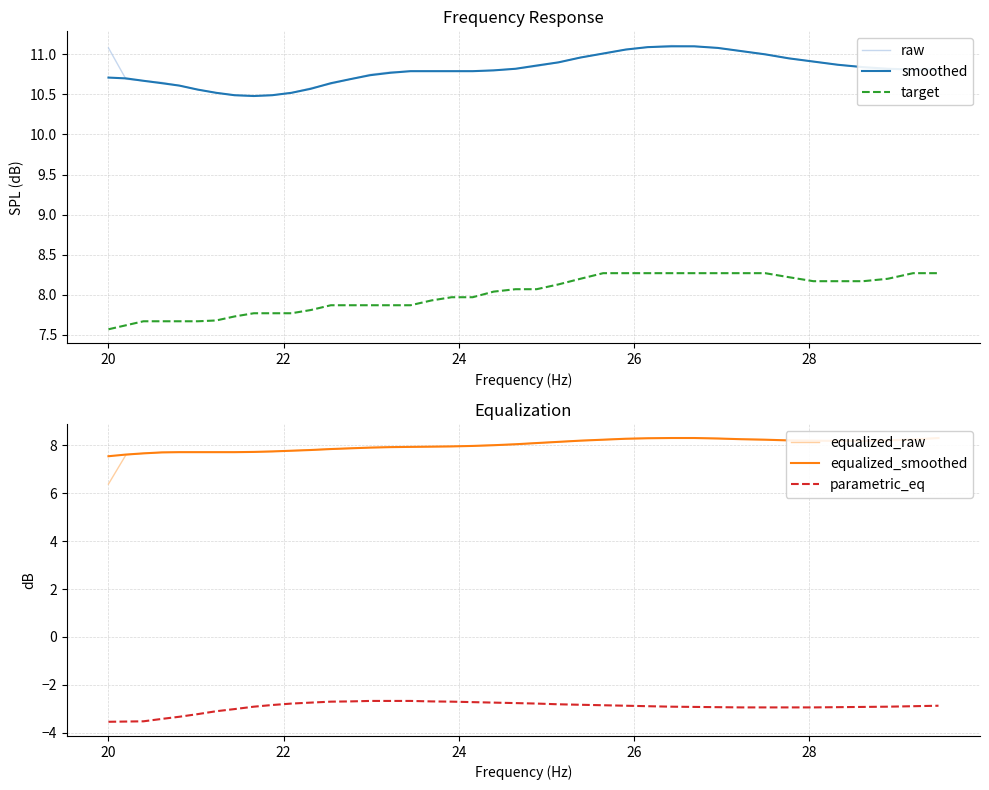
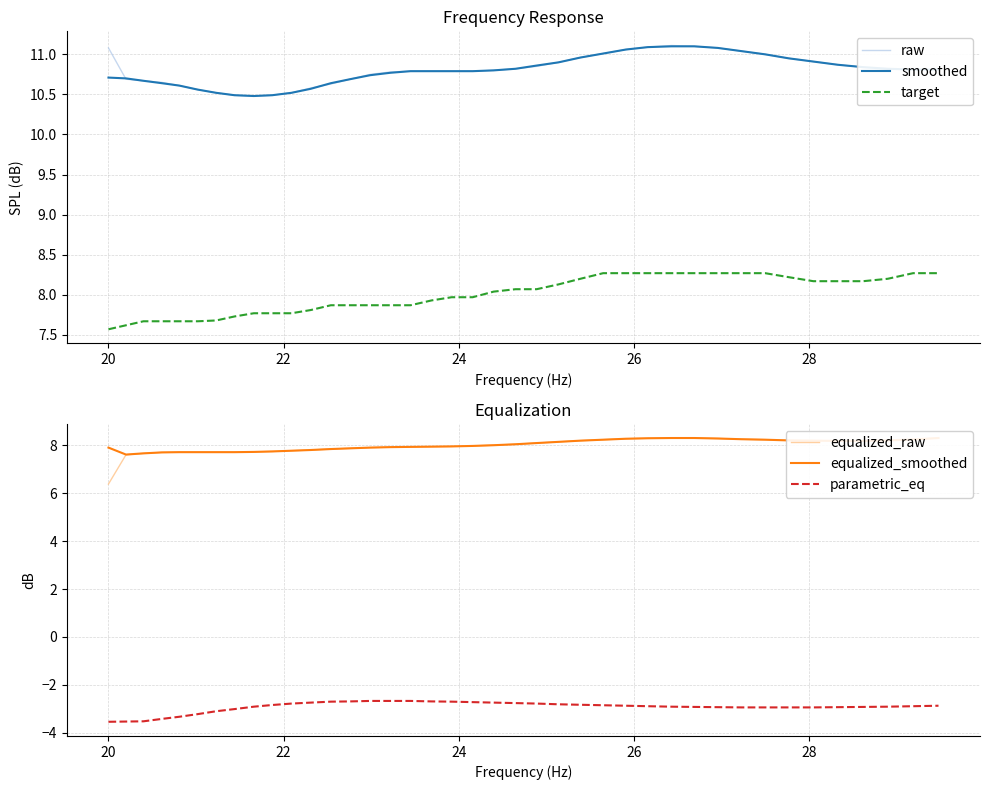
  {
    "Frequency Response": {
      "raw": {
        "20": 11.1
      },
      "smoothed": {
        "20": 10.7
      },
      "target": {
        "20": 7.6
      }
    },
    "Equalization": {
      "equalized_raw": {
        "20": 6.4
      },
      "equalized_smoothed": {
-       "20": 7.5
+       "20": 7.9
      },
      "parametric_eq": {
        "20": -3.5
      }
    }
  }
